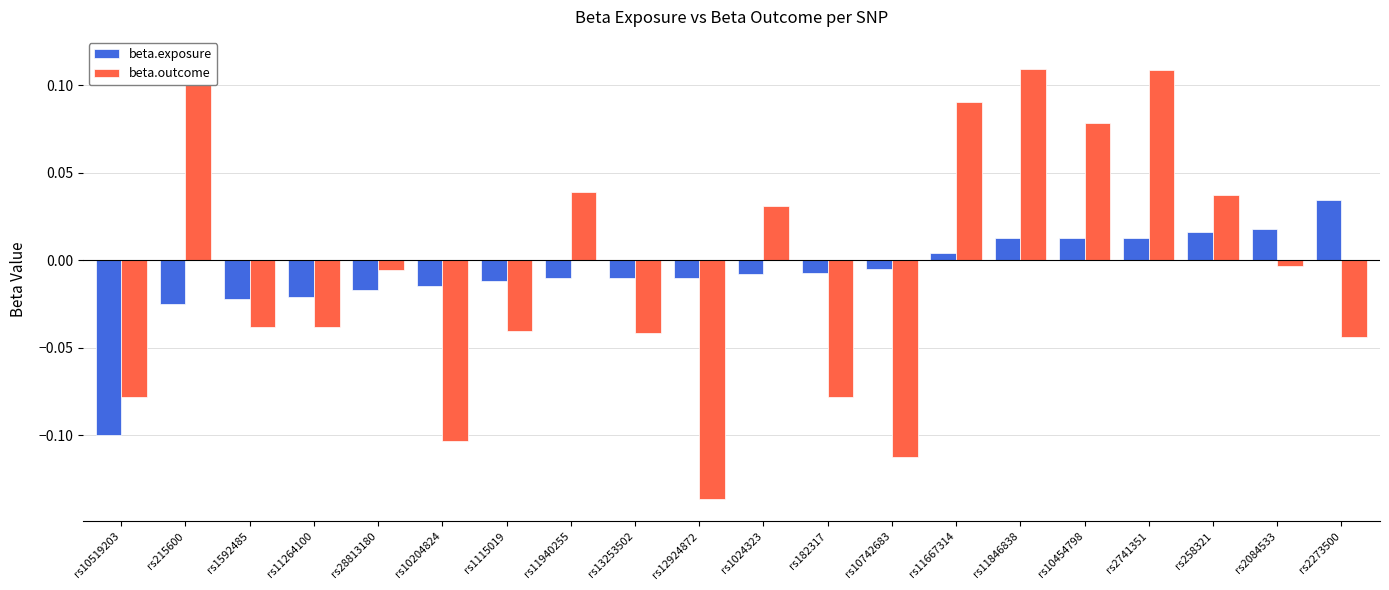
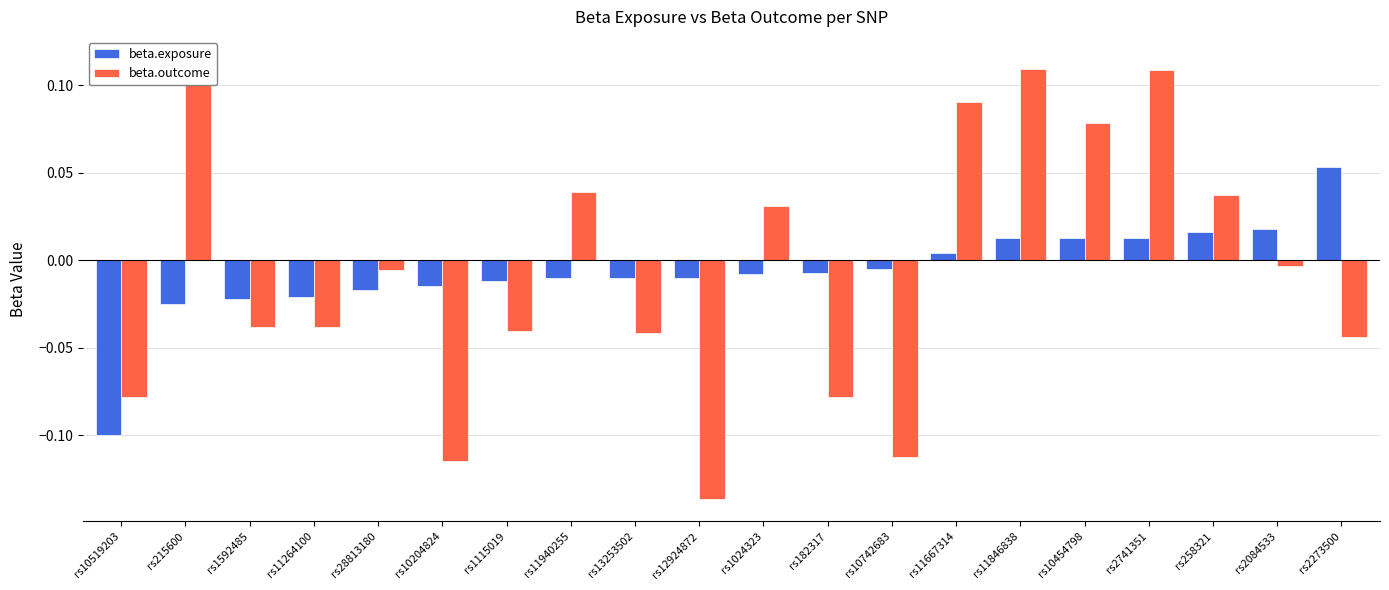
  {
    "beta.exposure": {
      "rs10519203": -0.100,
      "rs215600": -0.025,
      "rs1592485": -0.023,
      "rs11264100": -0.021,
      "rs28813180": -0.017,
      "rs10204824": -0.015,
      "rs1115019": -0.012,
      "rs11940255": -0.010,
      "rs13253502": -0.010,
      "rs12924872": -0.010,
      "rs1024323": -0.008,
      "rs182317": -0.008,
      "rs10742683": -0.005,
      "rs11667314": 0.004,
      "rs11846838": 0.012,
      "rs10454798": 0.013,
      "rs2741351": 0.013,
      "rs258321": 0.016,
      "rs2084533": 0.018,
-     "rs2273500": 0.035
+     "rs2273500": 0.054
    },
    "beta.outcome": {
      "rs10519203": -0.078,
      "rs1592485": -0.038,
      "rs11264100": -0.038,
      "rs28813180": -0.006,
-     "rs10204824": -0.104,
+     "rs10204824": -0.115,
      "rs1115019": -0.040,
      "rs11940255": 0.039,
      "rs13253502": -0.042,
      "rs12924872": -0.137,
      "rs1024323": 0.031,
      "rs182317": -0.078,
      "rs10742683": -0.112,
      "rs11667314": 0.090,
      "rs11846838": 0.109,
      "rs10454798": 0.078,
      "rs2741351": 0.109,
      "rs258321": 0.037,
      "rs2084533": -0.004,
      "rs2273500": -0.044
    }
  }
